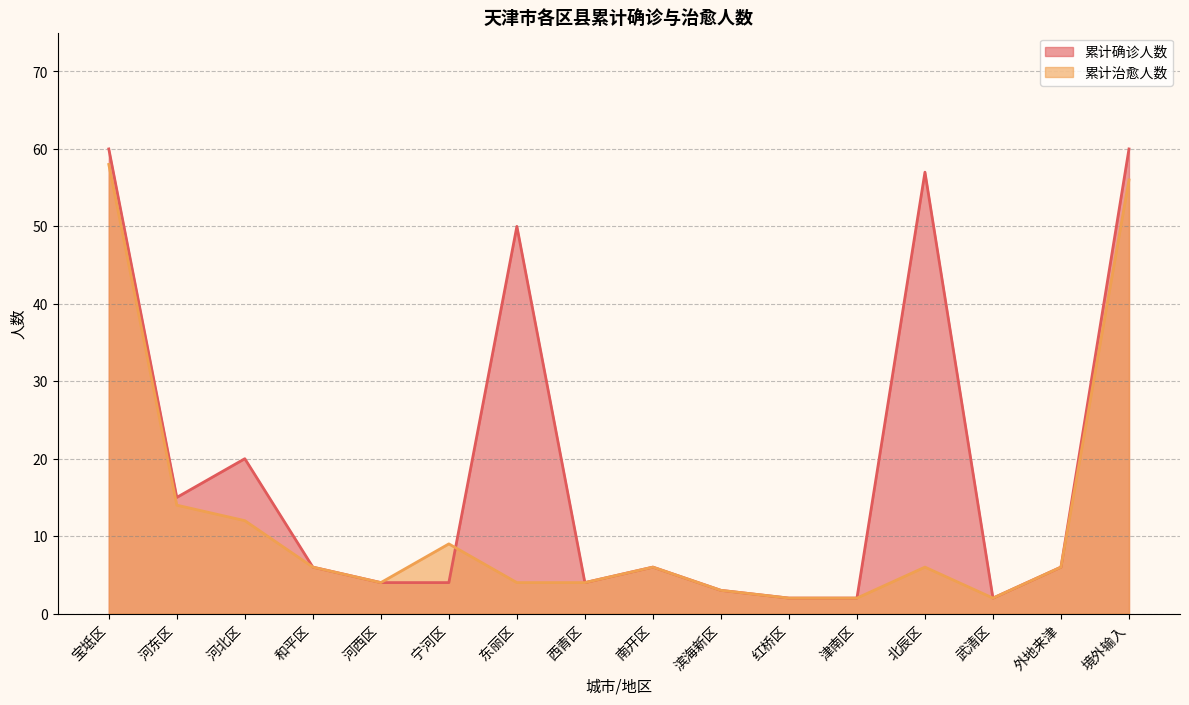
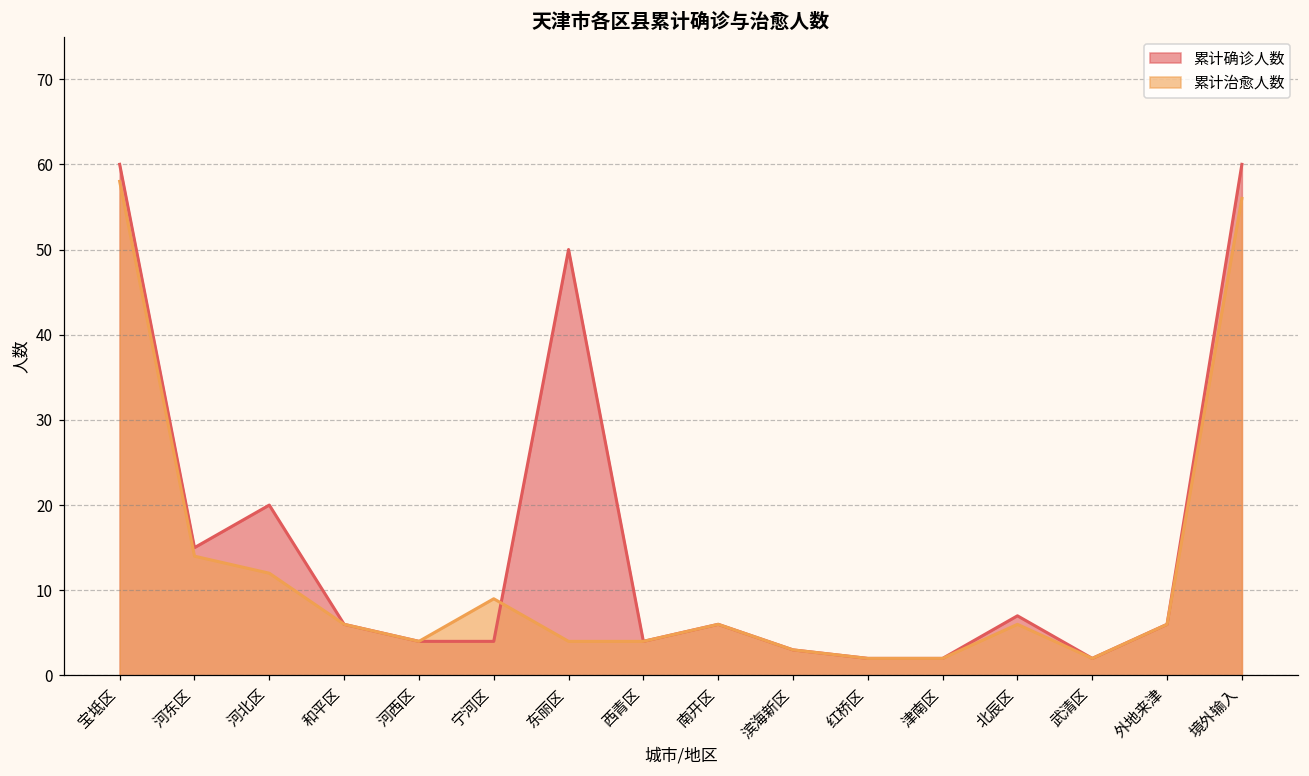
  {
    "累计确诊人数": {
      "宝坻区": 60,
      "河东区": 15,
      "河北区": 20,
      "宁河区": 4,
      "东丽区": 50,
-     "北辰区": 57,
+     "北辰区": 7,
      "境外输入": 60
    },
    "累计治愈人数": {
      "宝坻区": 58,
      "河东区": 14,
      "河北区": 12,
      "宁河区": 9,
      "东丽区": 4,
      "北辰区": 6,
      "境外输入": 56
    }
  }
